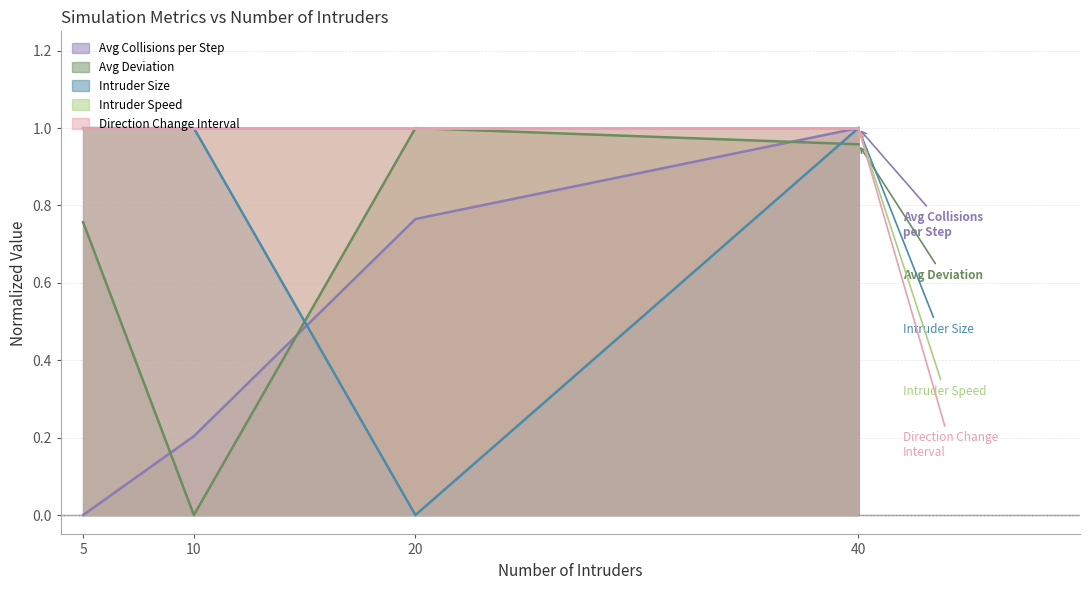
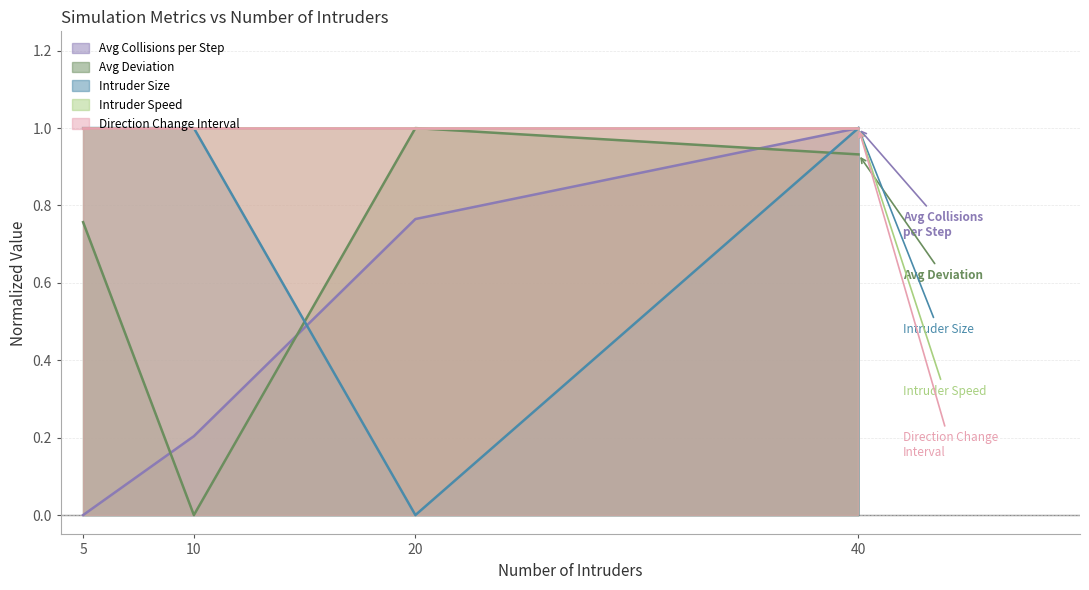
  {
    "Avg Deviation": {
      "5": 0.76,
      "10": 0.00,
-     "40": 0.96
+     "40": 0.93
    }
  }
